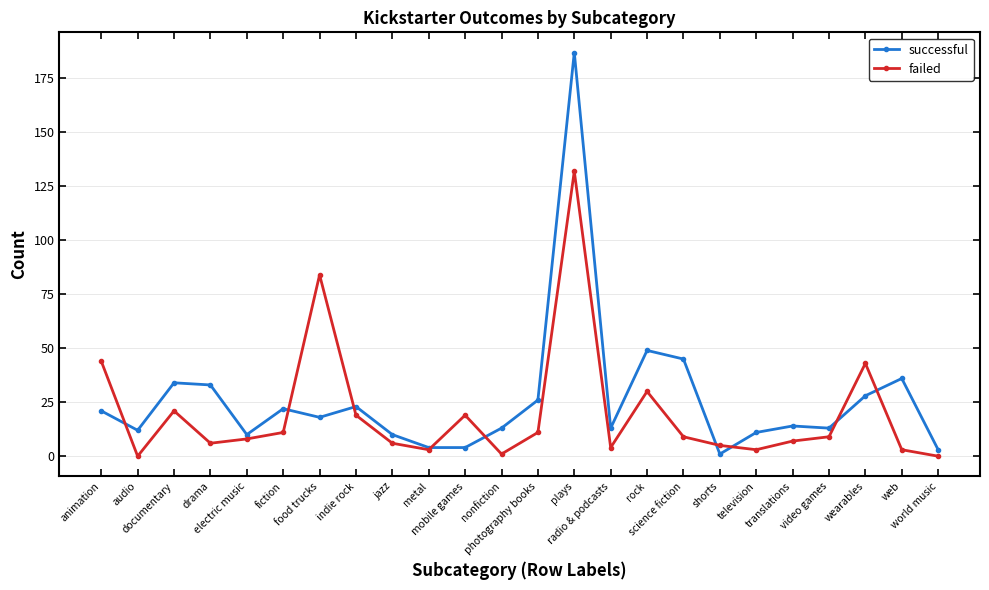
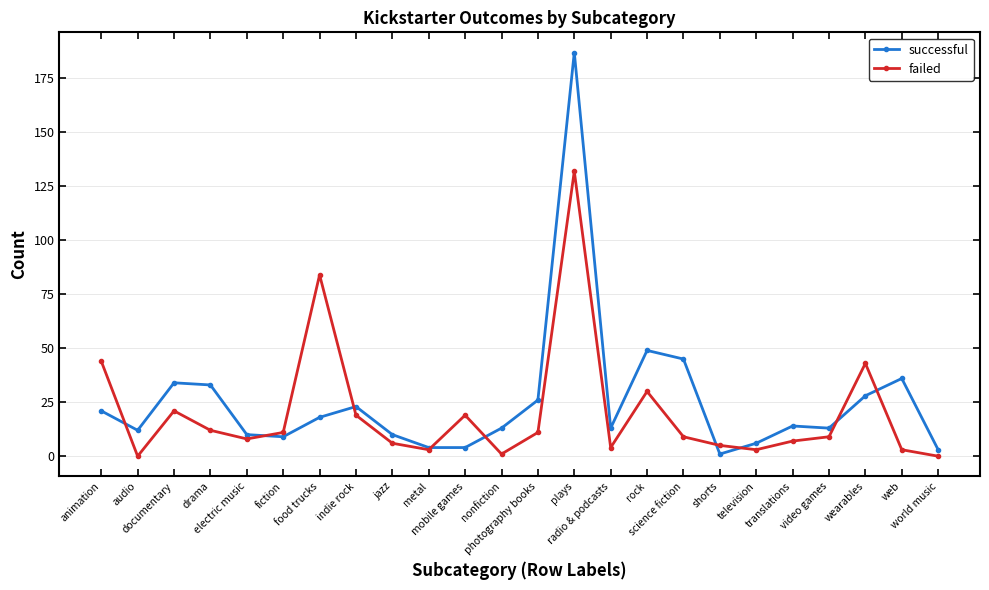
  {
    "successful": {
      "animation": 21,
      "audio": 12,
      "documentary": 34,
      "drama": 33,
      "electric music": 10,
-     "fiction": 22,
+     "fiction": 9,
      "food trucks": 18,
      "indie rock": 23,
      "jazz": 10,
      "mobile games": 4,
      "nonfiction": 13,
      "photography books": 26,
      "plays": 187,
      "radio & podcasts": 13,
      "rock": 49,
      "science fiction": 45,
      "shorts": 1,
-     "television": 11,
+     "television": 6,
      "translations": 14,
      "video games": 13,
      "wearables": 28,
      "web": 36,
      "world music": 3
    },
    "failed": {
      "animation": 44,
      "audio": 0,
      "documentary": 21,
-     "drama": 6,
+     "drama": 12,
      "electric music": 8,
      "fiction": 11,
      "food trucks": 84,
      "indie rock": 19,
      "jazz": 6,
      "mobile games": 19,
      "nonfiction": 1,
      "photography books": 11,
      "plays": 132,
      "radio & podcasts": 4,
      "rock": 30,
      "science fiction": 9,
      "shorts": 5,
      "television": 3,
      "translations": 7,
      "video games": 9,
      "wearables": 43,
      "web": 3,
      "world music": 0
    }
  }
